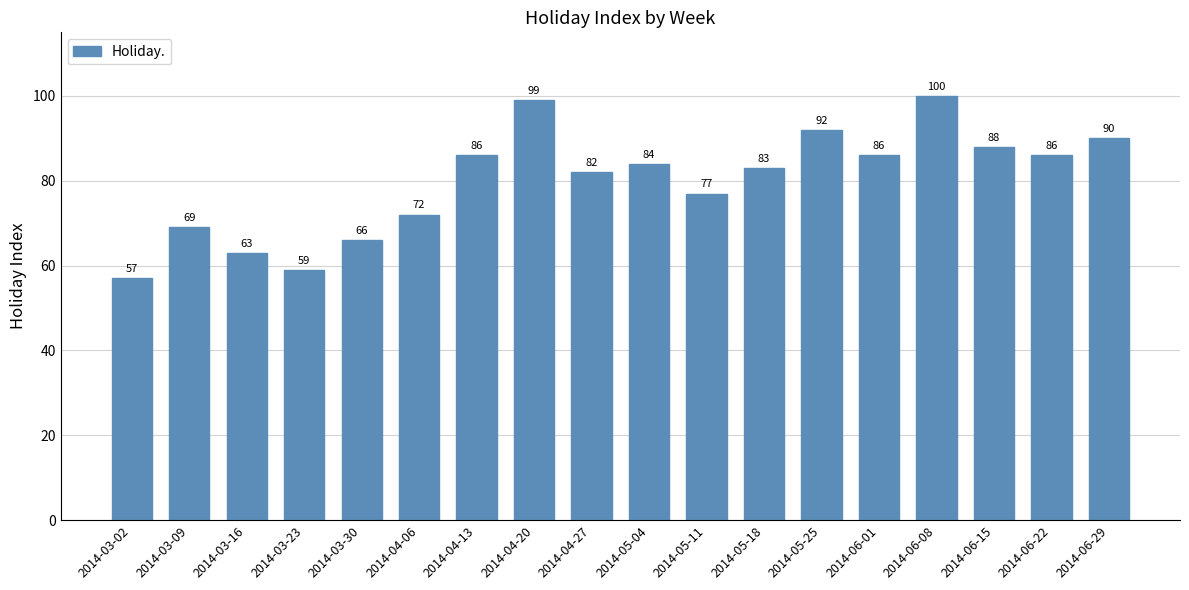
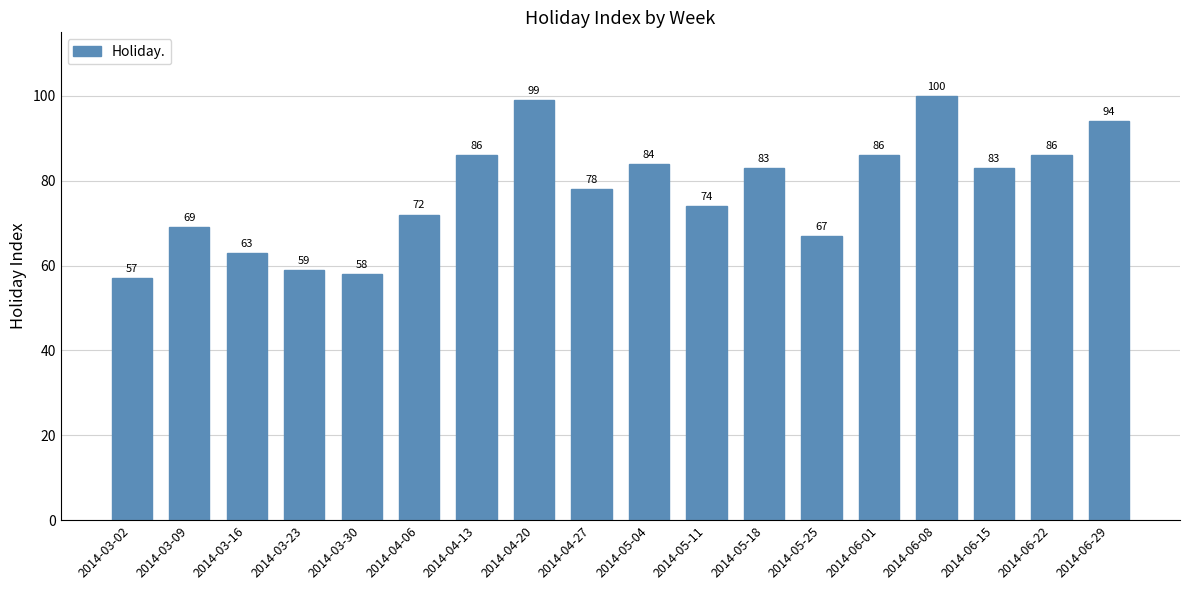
  {
    "2014-03-02": 57,
    "2014-03-09": 69,
    "2014-03-16": 63,
    "2014-03-23": 59,
-   "2014-03-30": 66,
+   "2014-03-30": 58,
    "2014-04-06": 72,
    "2014-04-13": 86,
    "2014-04-20": 99,
-   "2014-04-27": 82,
+   "2014-04-27": 78,
    "2014-05-04": 84,
-   "2014-05-11": 77,
+   "2014-05-11": 74,
    "2014-05-18": 83,
-   "2014-05-25": 92,
+   "2014-05-25": 67,
    "2014-06-01": 86,
    "2014-06-08": 100,
-   "2014-06-15": 88,
+   "2014-06-15": 83,
    "2014-06-22": 86,
-   "2014-06-29": 90
+   "2014-06-29": 94
  }
